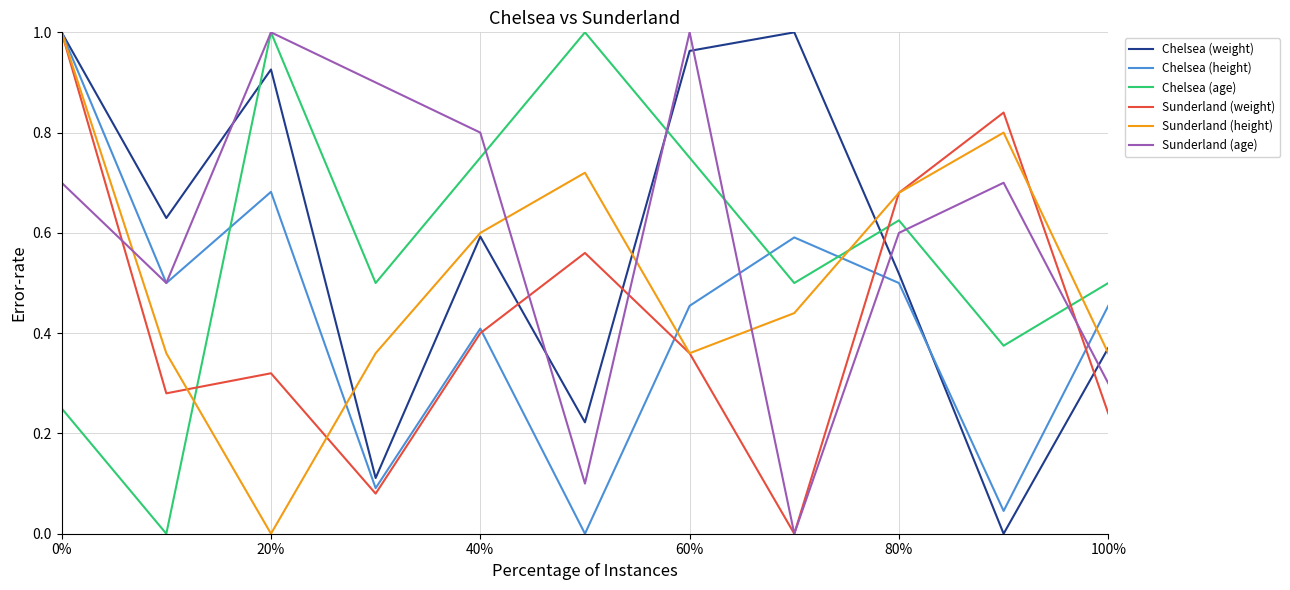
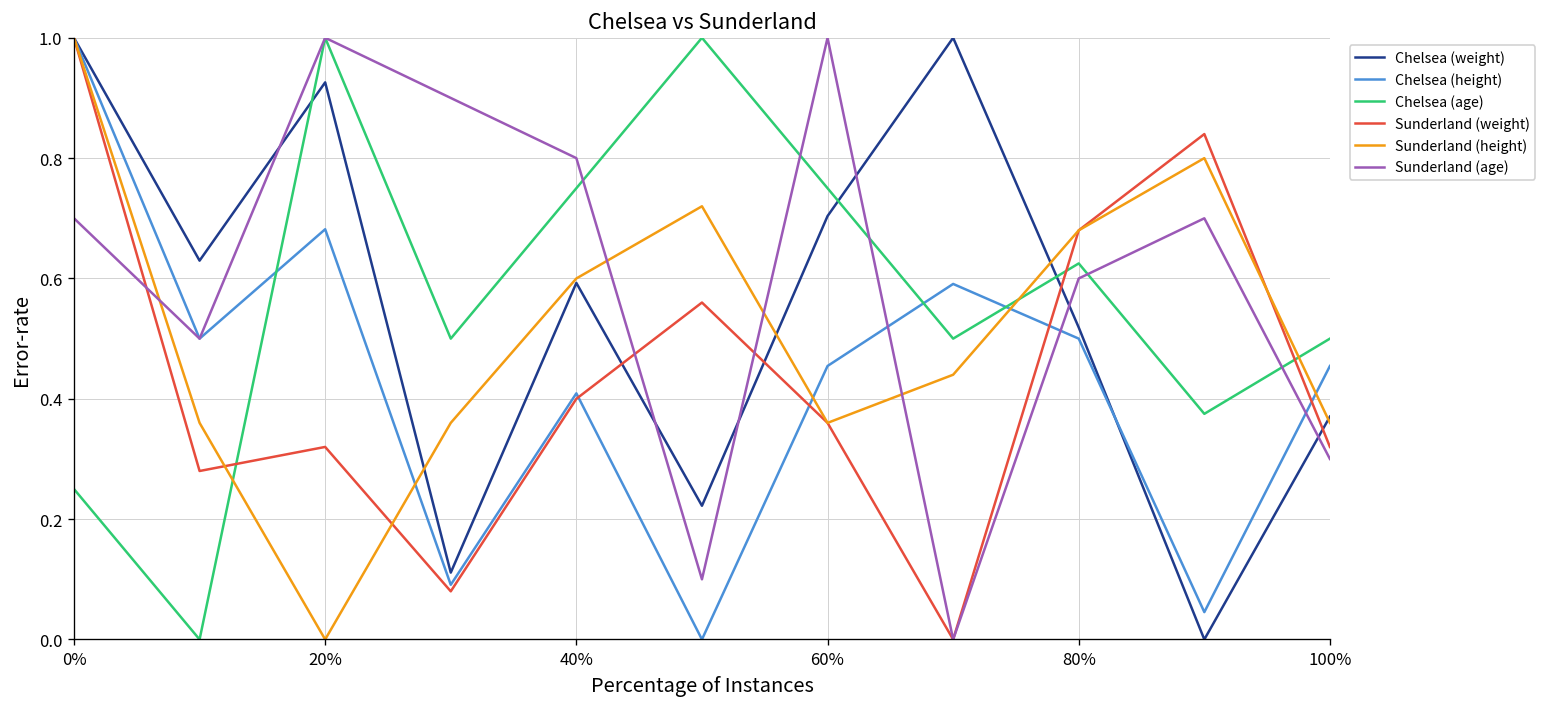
  {
    "Chelsea (weight)": {
      "20%": 0.93,
      "40%": 0.59,
-     "60%": 0.96,
+     "60%": 0.70,
      "80%": 0.52,
      "100%": 0.37
    },
    "Chelsea (height)": {
      "20%": 0.68,
      "40%": 0.41,
      "60%": 0.45,
      "80%": 0.50,
      "100%": 0.45
    },
    "Chelsea (age)": {
      "0%": 0.25,
      "40%": 0.75,
      "60%": 0.75,
      "80%": 0.63,
      "100%": 0.50
    },
    "Sunderland (weight)": {
      "20%": 0.32,
      "40%": 0.40,
-     "100%": 0.24
+     "100%": 0.32
    },
    "Sunderland (height)": {
      "20%": 0.00,
      "40%": 0.60,
      "100%": 0.36
    },
    "Sunderland (age)": {
      "0%": 0.70,
      "40%": 0.80,
      "60%": 1.00,
      "80%": 0.60,
      "100%": 0.30
    }
  }
